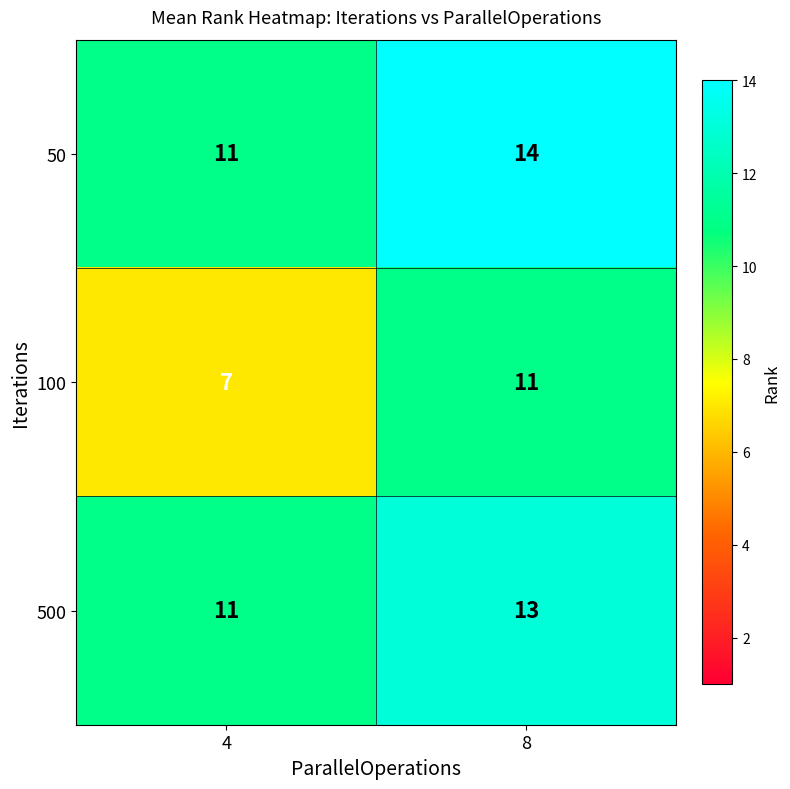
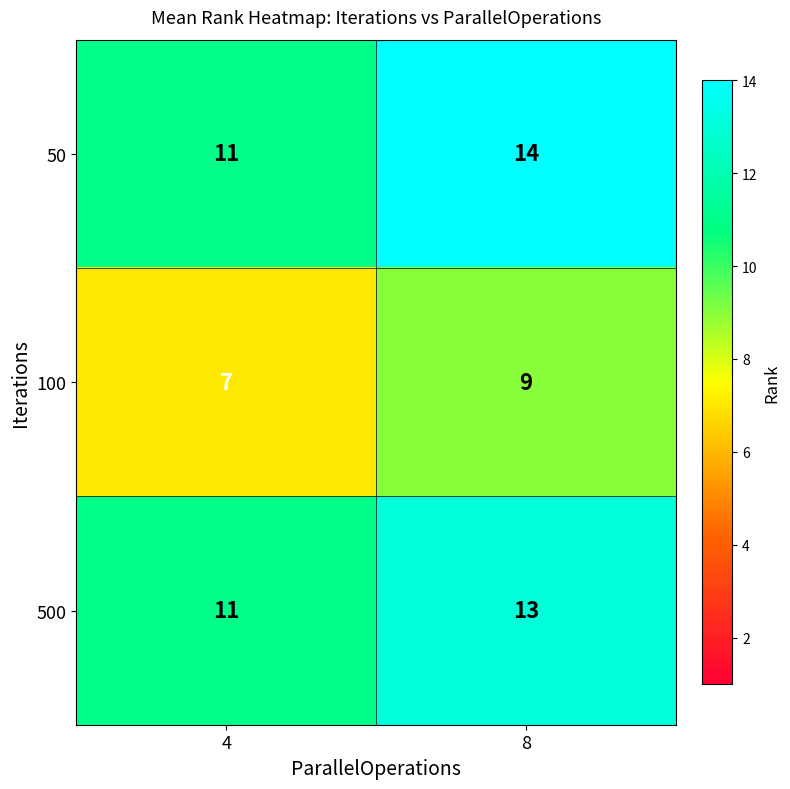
  {
    "50": {
      "4": 11,
      "8": 14
    },
    "100": {
      "4": 7,
-     "8": 11
+     "8": 9
    },
    "500": {
      "4": 11,
      "8": 13
    }
  }
